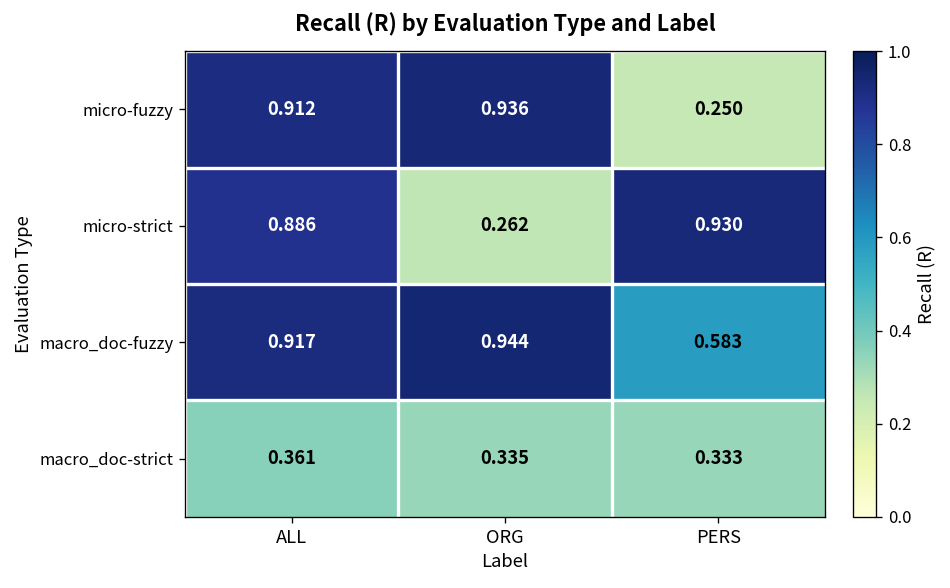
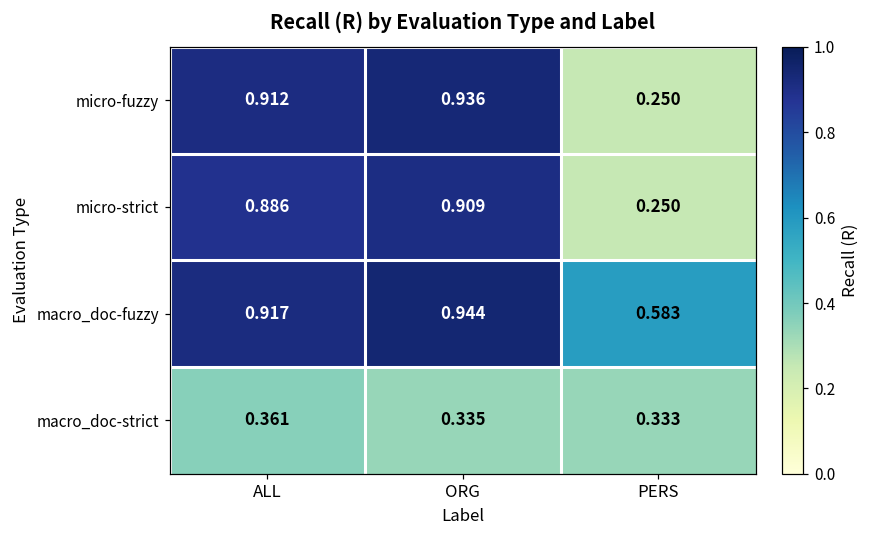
  {
    "micro-fuzzy": {
      "ALL": 0.912,
      "ORG": 0.936,
      "PERS": 0.250
    },
    "micro-strict": {
      "ALL": 0.886,
-     "ORG": 0.262,
-     "PERS": 0.930
+     "ORG": 0.909,
+     "PERS": 0.250
    },
    "macro_doc-fuzzy": {
      "ALL": 0.917,
      "ORG": 0.944,
      "PERS": 0.583
    },
    "macro_doc-strict": {
      "ALL": 0.361,
      "ORG": 0.335,
      "PERS": 0.333
    }
  }
